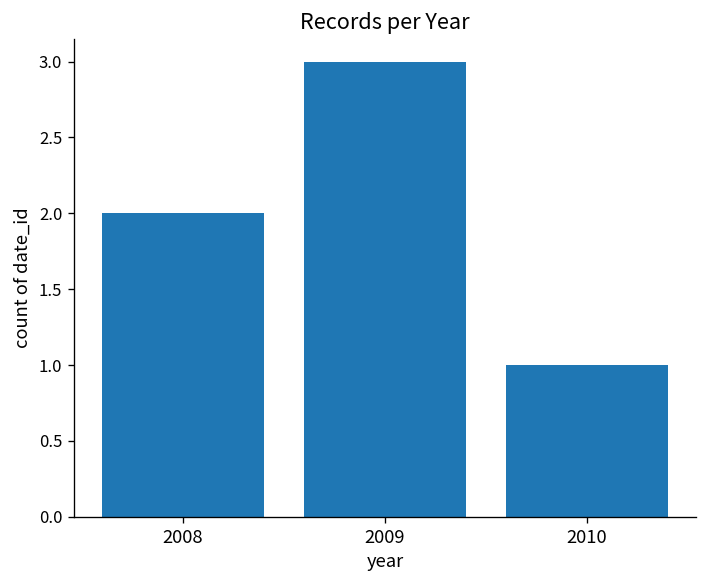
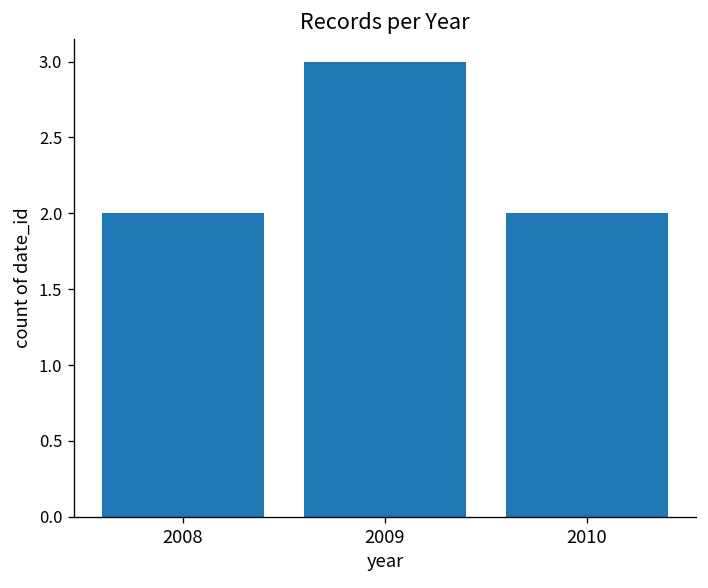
  {
    "2008": 2,
    "2009": 3,
-   "2010": 1
+   "2010": 2
  }
